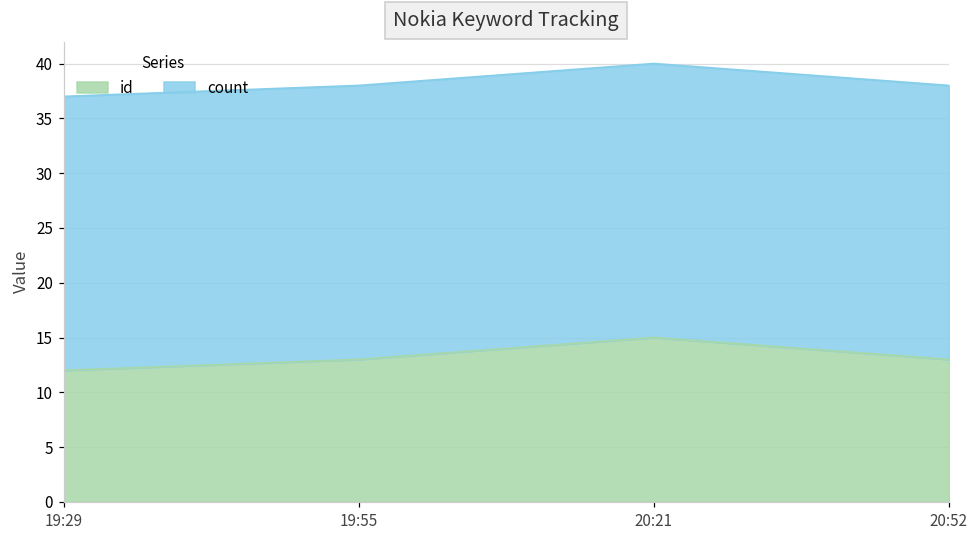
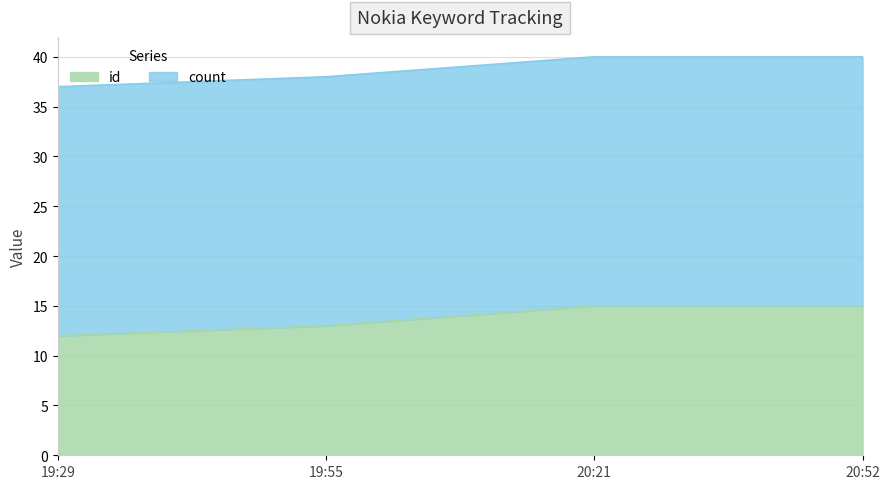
  {
    "id": {
      "19:29": 12,
      "19:55": 13,
      "20:21": 15,
-     "20:52": 13
+     "20:52": 15
    },
    "count": {
      "19:29": 25,
      "19:55": 25,
      "20:21": 25,
      "20:52": 25
    }
  }
